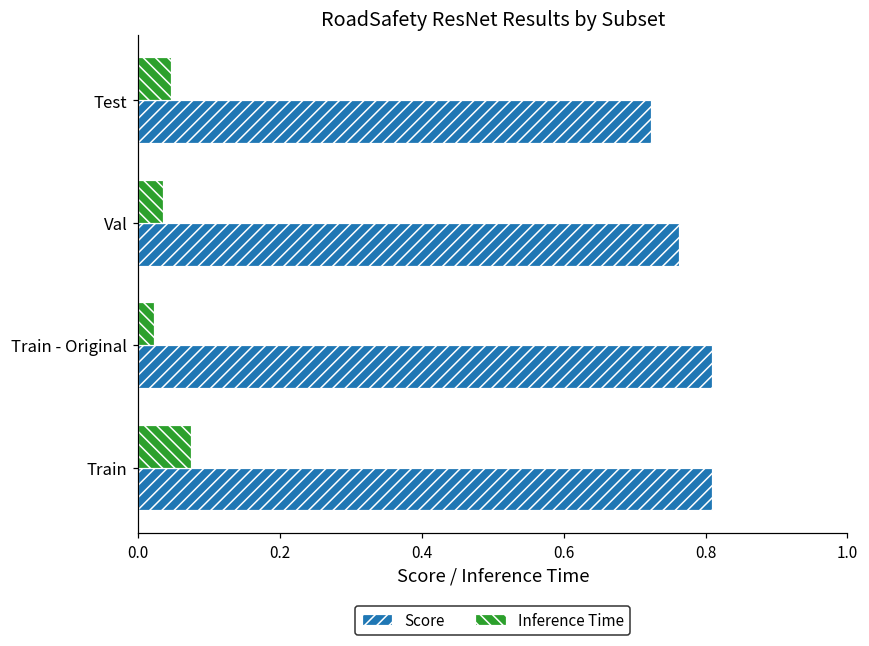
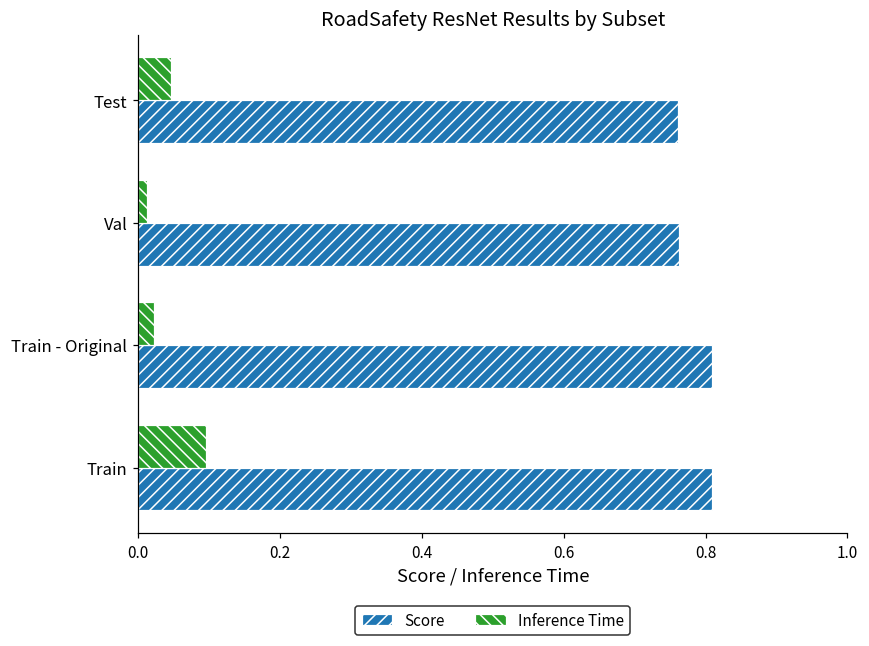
  {
    "Score": {
-     "Test": 0.72,
+     "Test": 0.76,
      "Val": 0.76,
      "Train - Original": 0.81,
      "Train": 0.81
    },
    "Inference Time": {
      "Test": 0.05,
-     "Val": 0.04,
+     "Val": 0.01,
      "Train - Original": 0.02,
-     "Train": 0.07
+     "Train": 0.10
    }
  }
